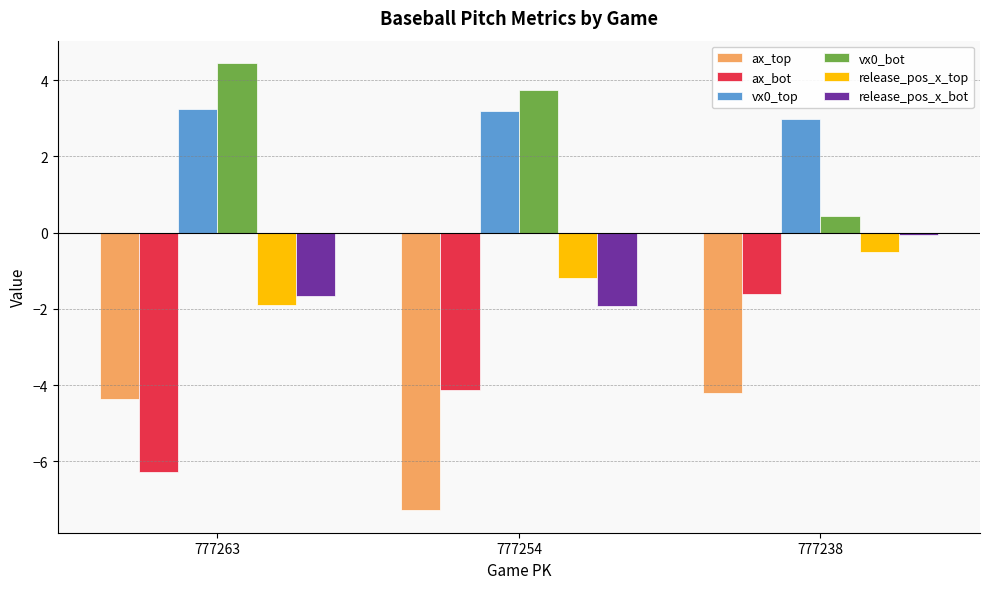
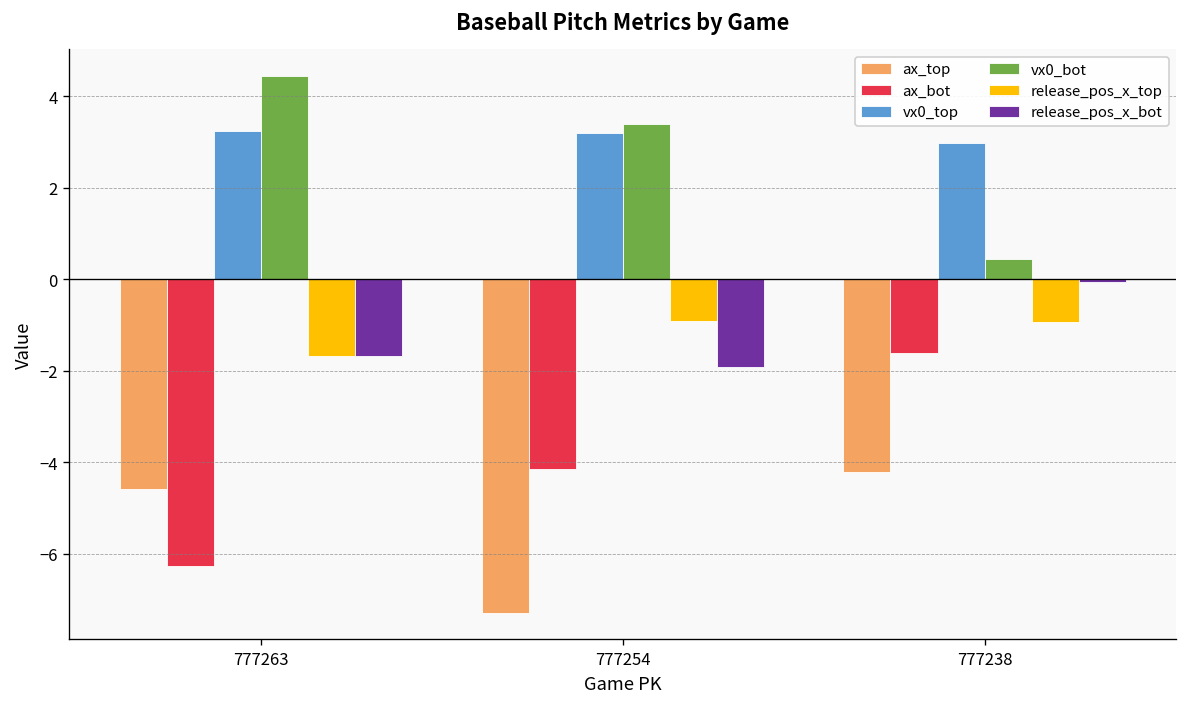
  {
    "ax_top": {
-     "777263": -4.4,
+     "777263": -4.6,
      "777254": -7.3,
      "777238": -4.2
    },
    "ax_bot": {
      "777263": -6.3,
      "777254": -4.1,
      "777238": -1.6
    },
    "vx0_top": {
      "777263": 3.2,
      "777254": 3.2,
      "777238": 3.0
    },
    "vx0_bot": {
      "777263": 4.4,
-     "777254": 3.7,
+     "777254": 3.4,
      "777238": 0.4
    },
    "release_pos_x_top": {
-     "777263": -1.9,
-     "777254": -1.2,
-     "777238": -0.5
+     "777263": -1.7,
+     "777254": -0.9,
+     "777238": -0.9
    },
    "release_pos_x_bot": {
      "777263": -1.7,
      "777254": -1.9
    }
  }
